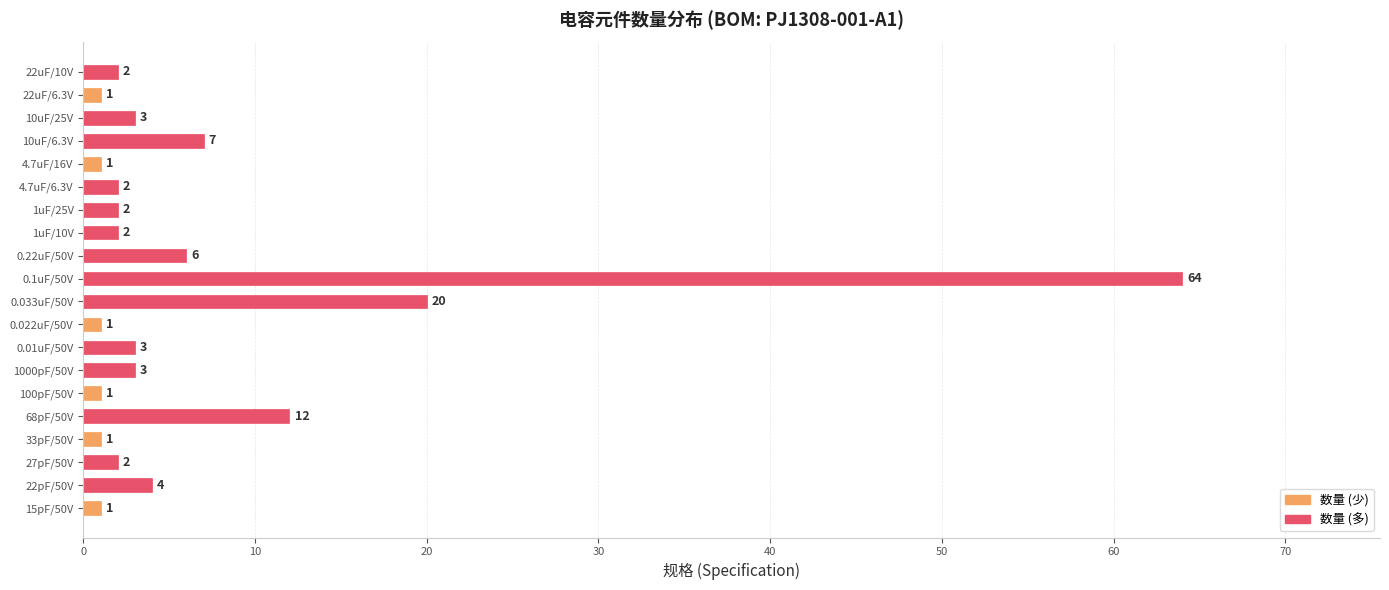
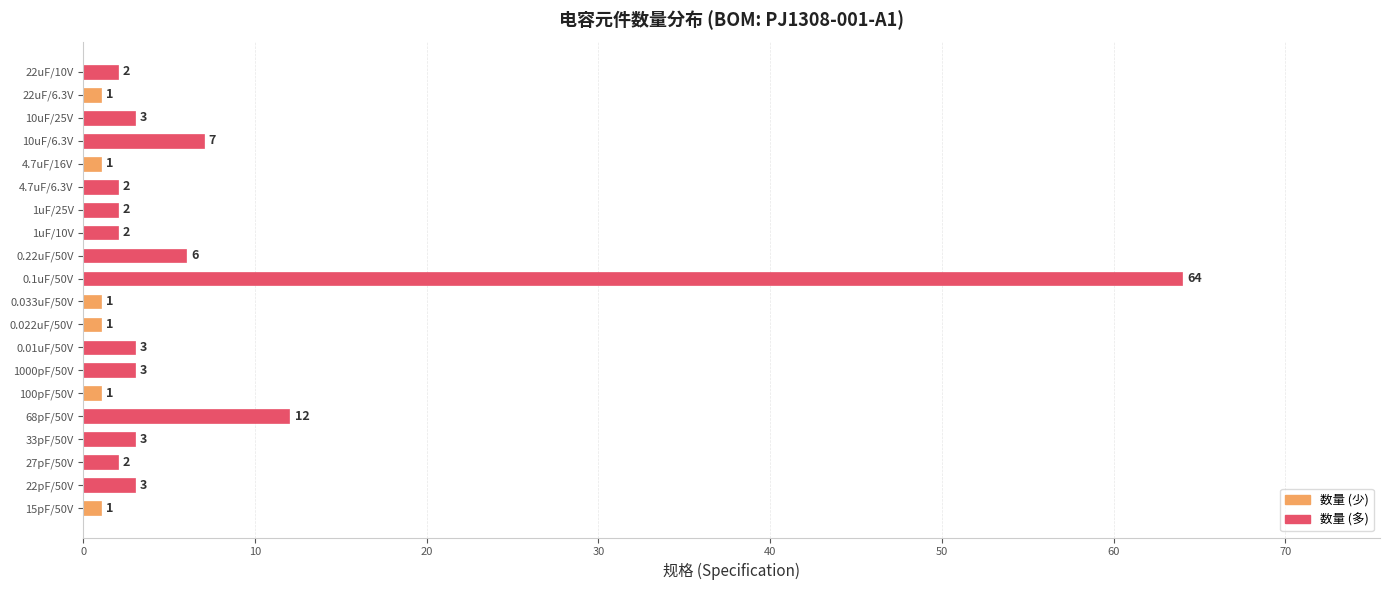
  {
    "22uF/10V": 2,
    "22uF/6.3V": 1,
    "10uF/25V": 3,
    "10uF/6.3V": 7,
    "4.7uF/16V": 1,
    "4.7uF/6.3V": 2,
    "1uF/25V": 2,
    "1uF/10V": 2,
    "0.22uF/50V": 6,
    "0.1uF/50V": 64,
-   "0.033uF/50V": 20,
+   "0.033uF/50V": 1,
    "0.022uF/50V": 1,
    "0.01uF/50V": 3,
    "1000pF/50V": 3,
    "100pF/50V": 1,
    "68pF/50V": 12,
-   "33pF/50V": 1,
+   "33pF/50V": 3,
    "27pF/50V": 2,
-   "22pF/50V": 4,
+   "22pF/50V": 3,
    "15pF/50V": 1
  }
